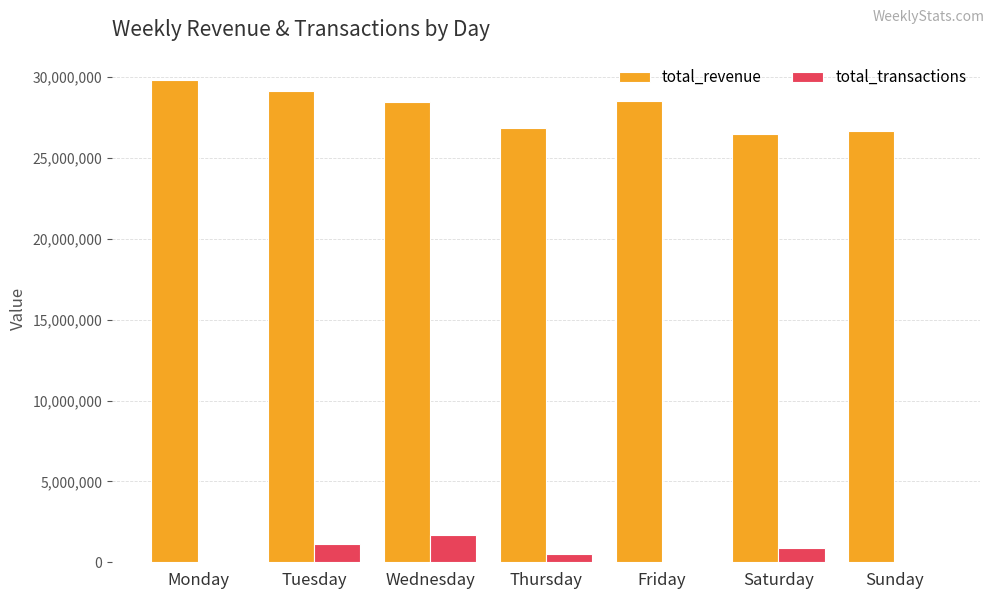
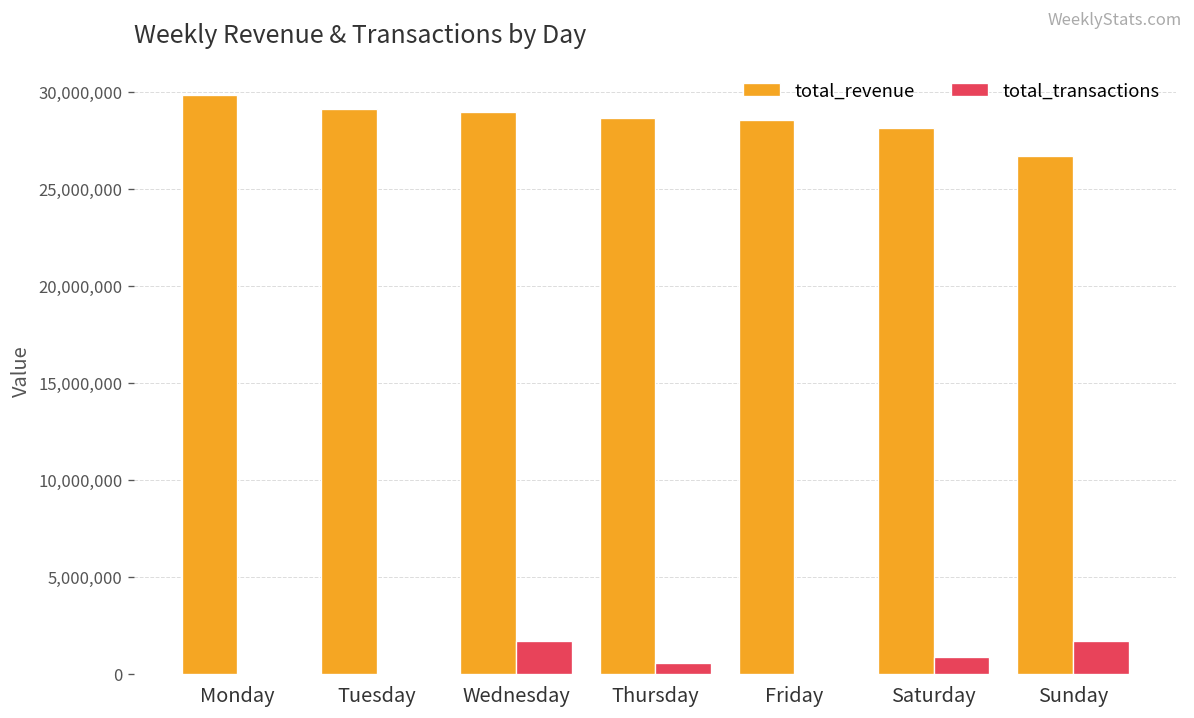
  {
    "total_revenue": {
      "Monday": "29,800,000",
      "Tuesday": "29,100,000",
-     "Wednesday": "28,400,000",
-     "Thursday": "26,800,000",
+     "Wednesday": "28,900,000",
+     "Thursday": "28,600,000",
      "Friday": "28,500,000",
-     "Saturday": "26,500,000",
+     "Saturday": "28,100,000",
      "Sunday": "26,700,000"
    },
    "total_transactions": {
-     "Tuesday": "1,100,000",
+     "Tuesday": "0",
      "Wednesday": "1,700,000",
      "Thursday": "500,000",
      "Saturday": "900,000",
-     "Sunday": "0"
+     "Sunday": "1,700,000"
    }
  }
